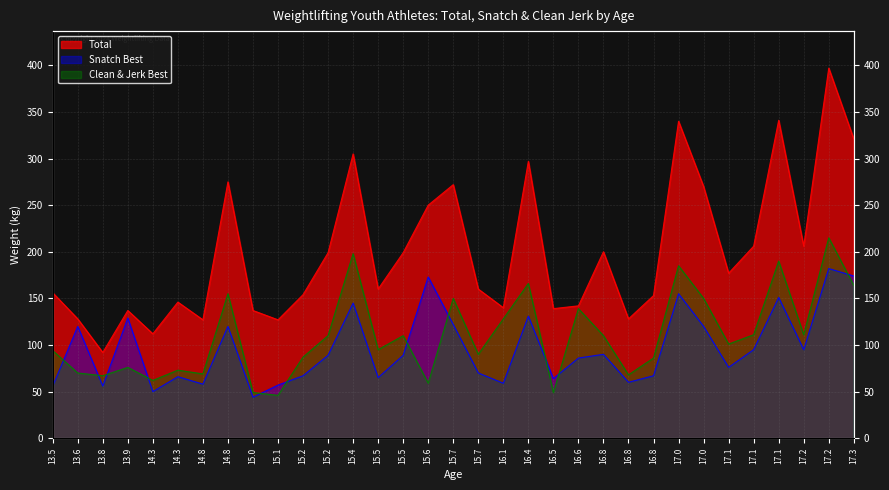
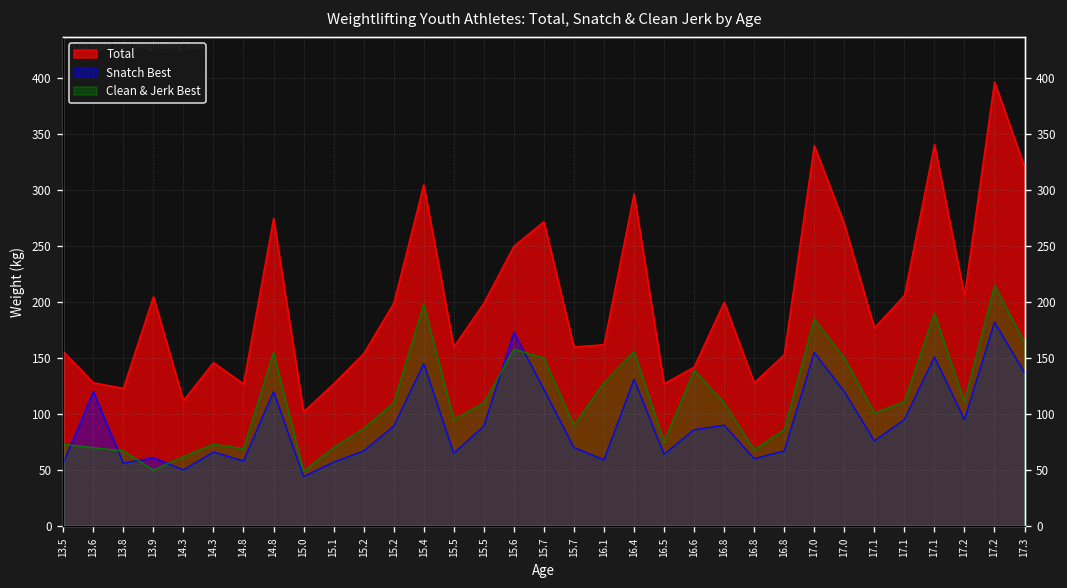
  {
    "Total": {
      "13.5": 160,
      "13.6": 130,
-     "13.8": 90,
-     "13.9": 140,
-     "15.0": 140,
+     "13.8": 120,
+     "13.9": 210,
+     "15.0": 100,
      "15.1": 130,
      "15.4": 310,
      "15.6": 250,
-     "16.1": 140,
+     "16.1": 160,
      "16.4": 300,
-     "16.5": 140,
+     "16.5": 130,
      "16.6": 140,
      "17.3": 320
    },
    "Snatch Best": {
      "13.5": 60,
      "13.6": 120,
      "13.8": 60,
-     "13.9": 130,
+     "13.9": 60,
      "15.0": 40,
      "15.1": 60,
      "15.4": 150,
      "15.6": 170,
      "16.1": 60,
      "16.4": 130,
      "16.5": 60,
      "16.6": 90,
-     "17.3": 170
+     "17.3": 140
    },
    "Clean & Jerk Best": {
-     "13.5": 90,
+     "13.5": 70,
      "13.6": 70,
      "13.8": 70,
-     "13.9": 80,
+     "13.9": 50,
      "15.0": 50,
-     "15.1": 50,
+     "15.1": 70,
      "15.4": 200,
-     "15.6": 60,
+     "15.6": 160,
      "16.1": 130,
-     "16.4": 170,
-     "16.5": 50,
+     "16.4": 160,
+     "16.5": 80,
      "16.6": 140,
      "17.3": 160
    }
  }
